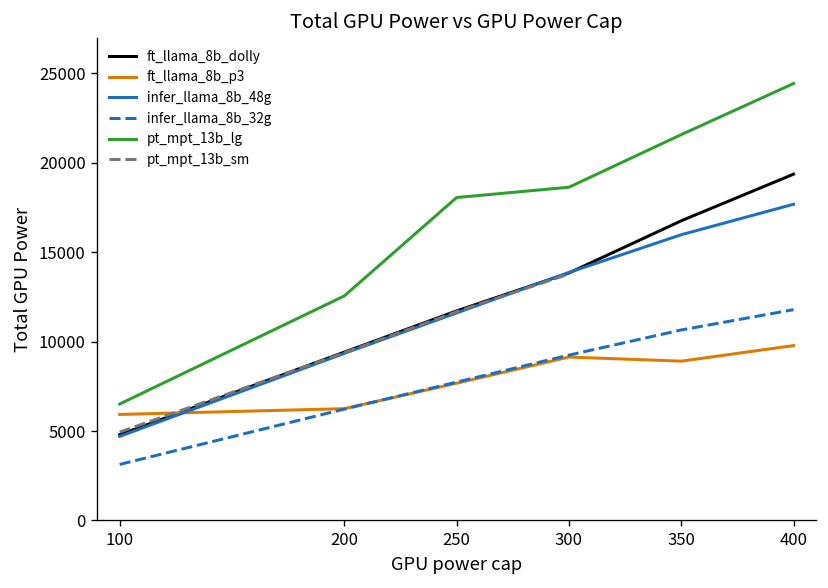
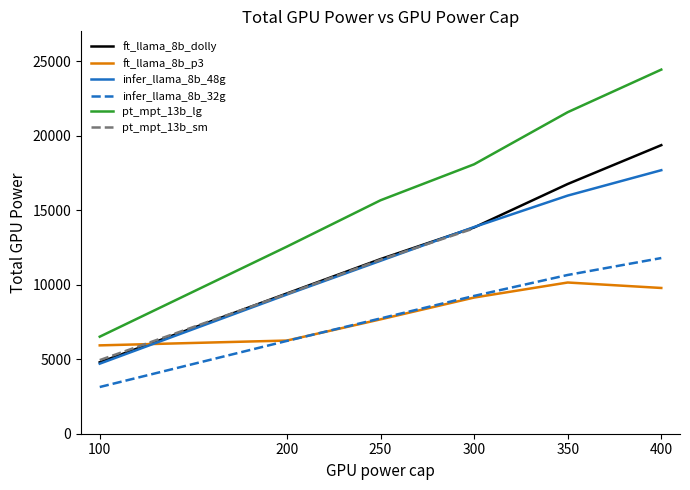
  {
    "ft_llama_8b_dolly": {
      "350": 16800,
      "400": 19400
    },
    "ft_llama_8b_p3": {
      "100": 5900,
-     "350": 8900,
+     "350": 10100,
      "400": 9800
    },
    "pt_mpt_13b_lg": {
      "100": 6500,
      "200": 12600,
-     "250": 18100,
-     "300": 18600,
+     "250": 15700,
+     "300": 18100,
      "350": 21600,
      "400": 24400
    }
  }
